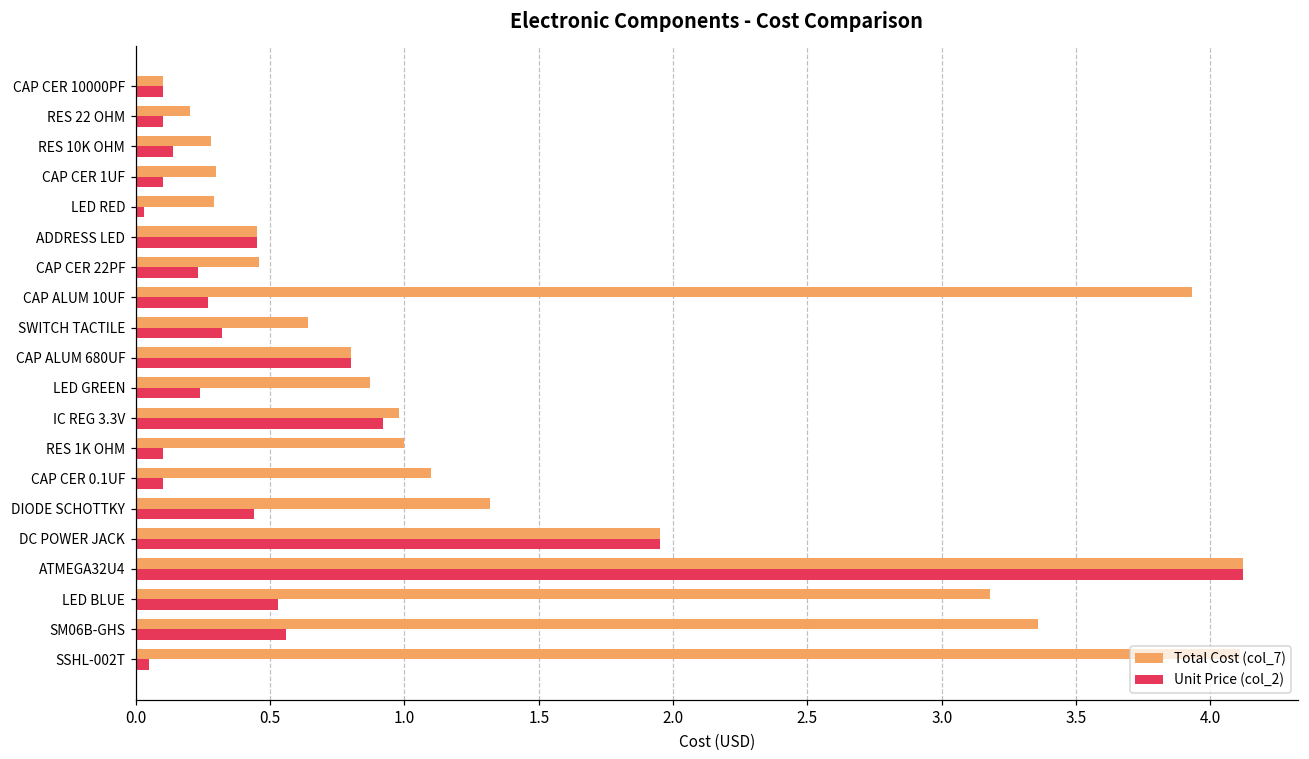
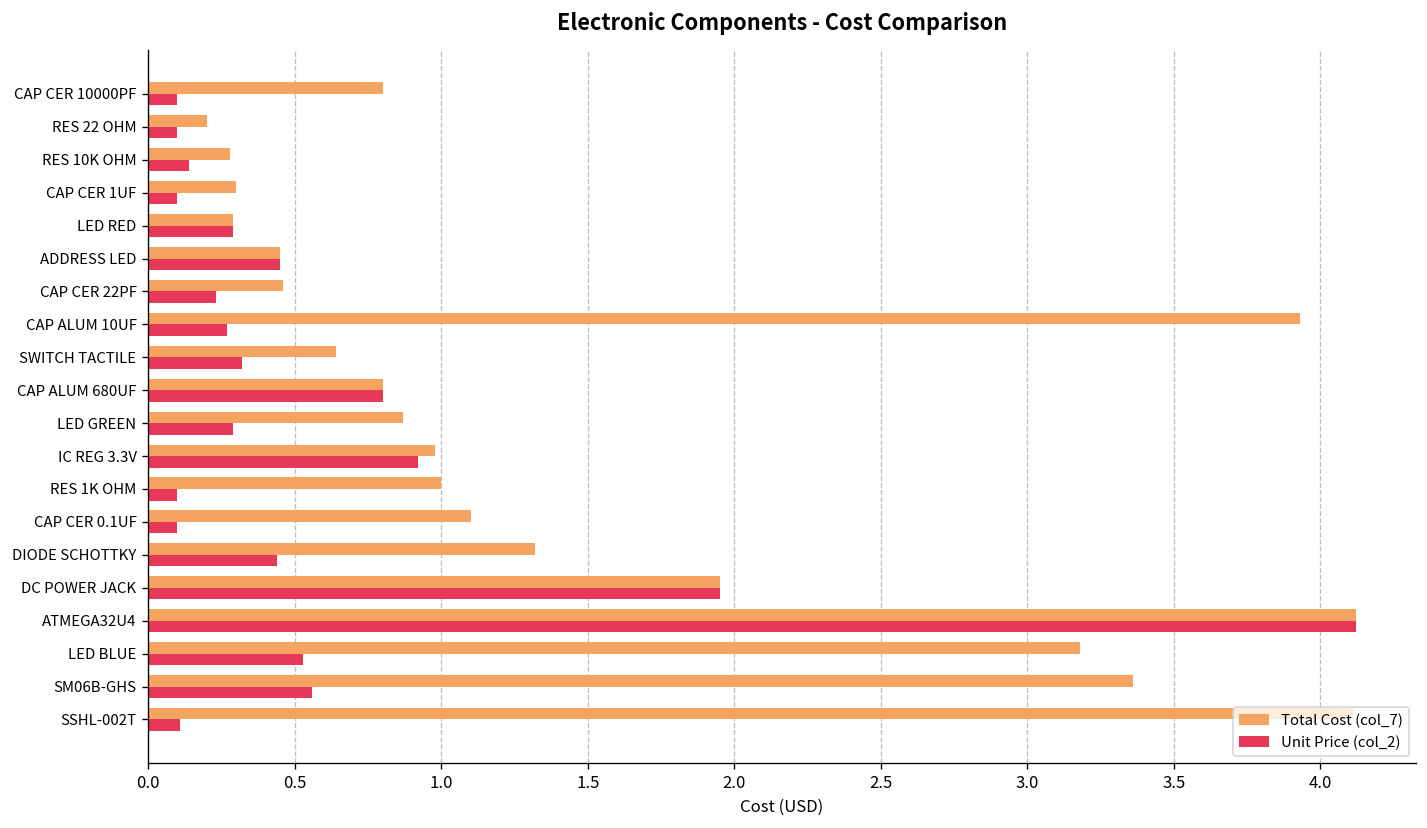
  {
    "Total Cost (col_7)": {
-     "CAP CER 10000PF": 0.1,
+     "CAP CER 10000PF": 0.8,
      "RES 22 OHM": 0.2,
      "RES 10K OHM": 0.28,
      "CAP CER 1UF": 0.3,
      "LED RED": 0.3,
      "ADDRESS LED": 0.45,
      "CAP CER 22PF": 0.46,
      "CAP ALUM 10UF": 3.93,
      "SWITCH TACTILE": 0.64,
      "CAP ALUM 680UF": 0.8,
      "LED GREEN": 0.87,
      "IC REG 3.3V": 0.98,
      "RES 1K OHM": 1.0,
      "CAP CER 0.1UF": 1.1,
      "DIODE SCHOTTKY": 1.32,
      "DC POWER JACK": 1.95,
      "ATMEGA32U4": 4.12,
      "LED BLUE": 3.18,
      "SM06B-GHS": 3.36
    },
    "Unit Price (col_2)": {
      "CAP CER 10000PF": 0.10,
      "RES 22 OHM": 0.10,
      "RES 10K OHM": 0.14,
      "CAP CER 1UF": 0.10,
-     "LED RED": 0.03,
+     "LED RED": 0.29,
      "ADDRESS LED": 0.45,
      "CAP CER 22PF": 0.23,
      "CAP ALUM 10UF": 0.27,
      "SWITCH TACTILE": 0.32,
      "CAP ALUM 680UF": 0.80,
-     "LED GREEN": 0.24,
+     "LED GREEN": 0.29,
      "IC REG 3.3V": 0.92,
      "RES 1K OHM": 0.10,
      "CAP CER 0.1UF": 0.10,
      "DIODE SCHOTTKY": 0.44,
      "DC POWER JACK": 1.95,
      "ATMEGA32U4": 4.12,
      "LED BLUE": 0.53,
      "SM06B-GHS": 0.56,
-     "SSHL-002T": 0.05
+     "SSHL-002T": 0.11
    }
  }
